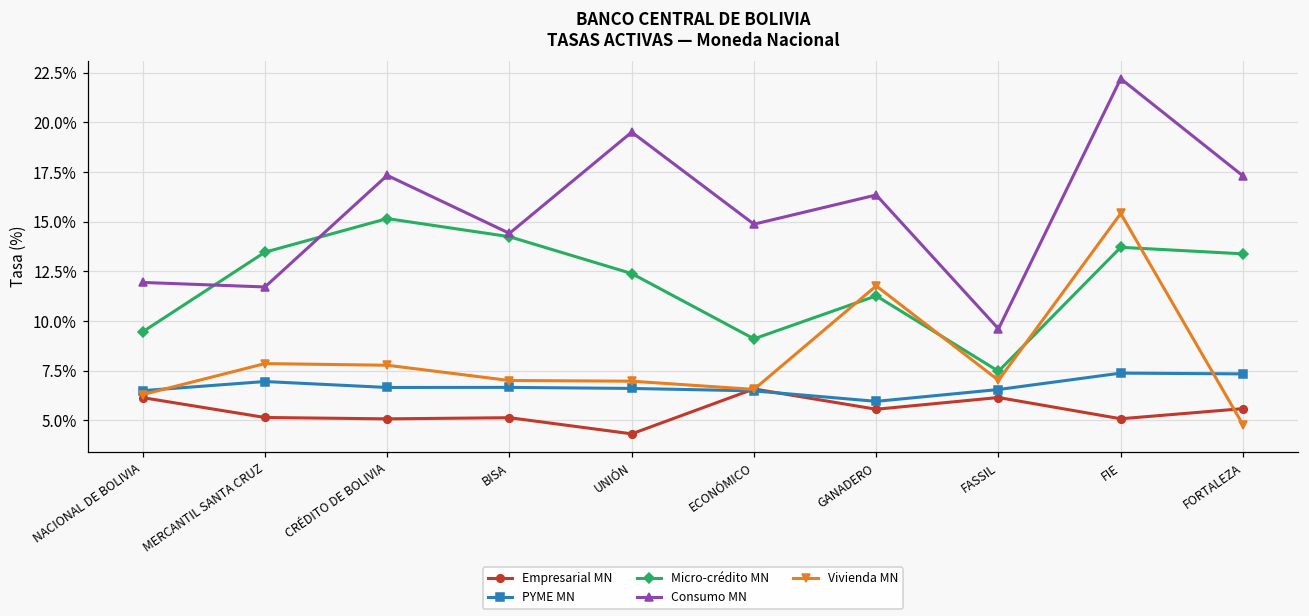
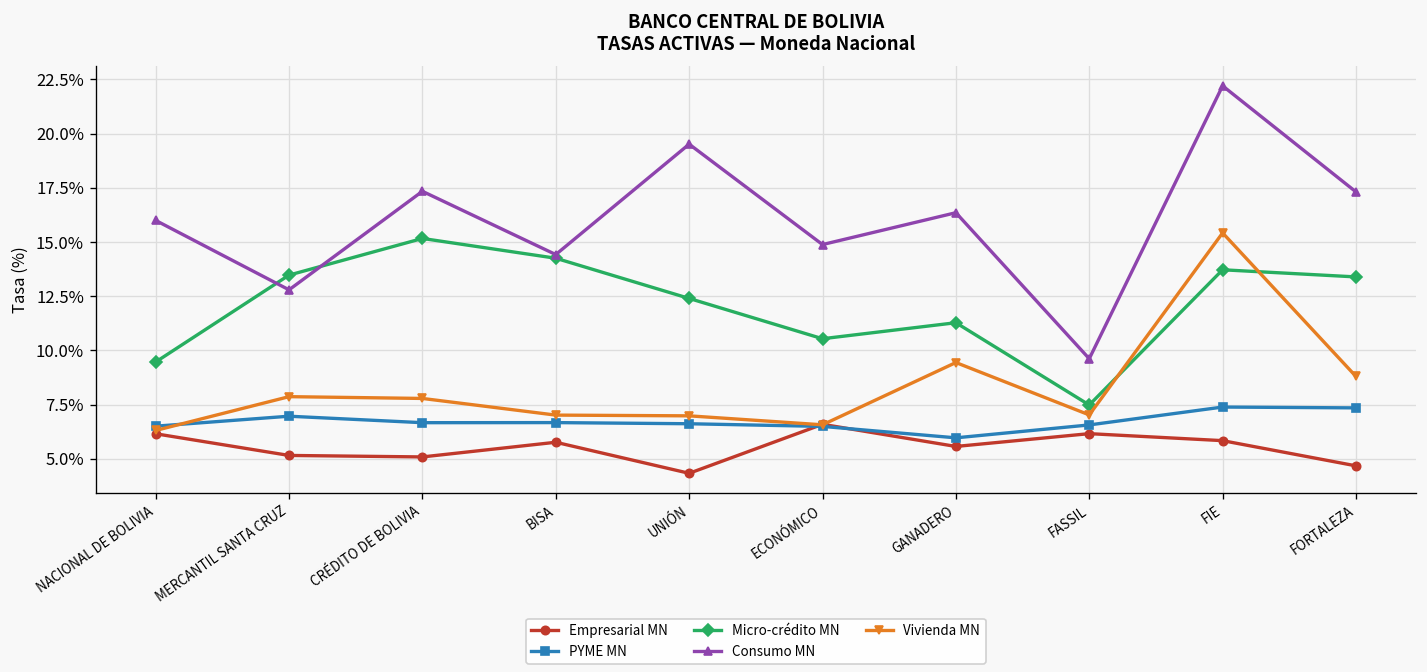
  {
    "Empresarial MN": {
      "NACIONAL DE BOLIVIA": "6.1%",
      "MERCANTIL SANTA CRUZ": "5.2%",
      "CRÉDITO DE BOLIVIA": "5.1%",
-     "BISA": "5.1%",
+     "BISA": "5.8%",
      "UNIÓN": "4.3%",
      "GANADERO": "5.6%",
      "FASSIL": "6.2%",
-     "FIE": "5.1%",
-     "FORTALEZA": "5.6%"
+     "FIE": "5.8%",
+     "FORTALEZA": "4.7%"
    },
    "PYME MN": {
      "NACIONAL DE BOLIVIA": "6.5%",
      "MERCANTIL SANTA CRUZ": "7.0%",
      "CRÉDITO DE BOLIVIA": "6.7%",
      "BISA": "6.7%",
      "UNIÓN": "6.6%",
      "GANADERO": "6.0%",
      "FASSIL": "6.6%",
      "FIE": "7.4%",
      "FORTALEZA": "7.3%"
    },
    "Micro-crédito MN": {
      "NACIONAL DE BOLIVIA": "9.5%",
      "MERCANTIL SANTA CRUZ": "13.5%",
      "CRÉDITO DE BOLIVIA": "15.2%",
      "BISA": "14.2%",
      "UNIÓN": "12.4%",
-     "ECONÓMICO": "9.1%",
+     "ECONÓMICO": "10.5%",
      "GANADERO": "11.3%",
      "FASSIL": "7.5%",
      "FIE": "13.7%",
      "FORTALEZA": "13.4%"
    },
    "Consumo MN": {
-     "NACIONAL DE BOLIVIA": "11.9%",
-     "MERCANTIL SANTA CRUZ": "11.7%",
+     "NACIONAL DE BOLIVIA": "16.0%",
+     "MERCANTIL SANTA CRUZ": "12.8%",
      "CRÉDITO DE BOLIVIA": "17.3%",
      "BISA": "14.4%",
      "UNIÓN": "19.5%",
      "ECONÓMICO": "14.9%",
      "GANADERO": "16.3%",
      "FASSIL": "9.6%",
      "FIE": "22.2%",
      "FORTALEZA": "17.3%"
    },
    "Vivienda MN": {
      "NACIONAL DE BOLIVIA": "6.3%",
      "MERCANTIL SANTA CRUZ": "7.9%",
      "CRÉDITO DE BOLIVIA": "7.8%",
      "BISA": "7.0%",
      "UNIÓN": "7.0%",
-     "GANADERO": "11.8%",
+     "GANADERO": "9.4%",
      "FASSIL": "7.0%",
      "FIE": "15.4%",
-     "FORTALEZA": "4.8%"
+     "FORTALEZA": "8.8%"
    }
  }
